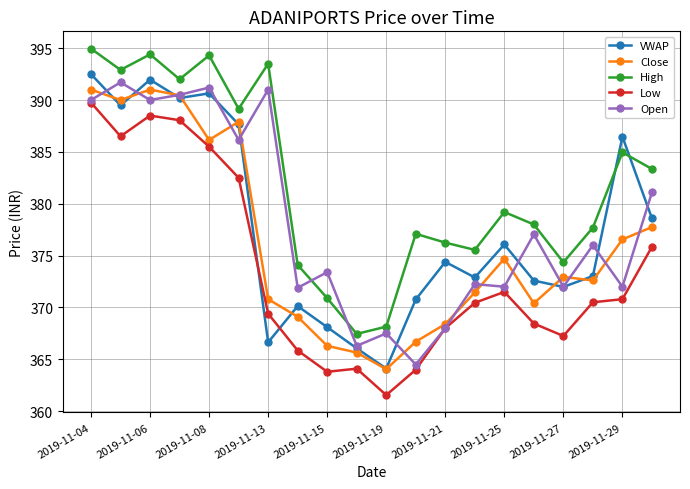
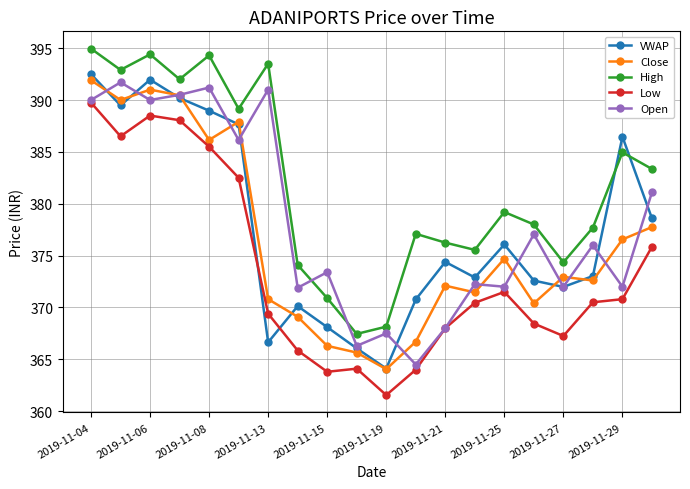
  {
    "VWAP": {
      "2019-11-04": 392.5,
      "2019-11-06": 392.0,
-     "2019-11-08": 390.6,
+     "2019-11-08": 389.0,
      "2019-11-13": 366.6,
      "2019-11-15": 368.1,
      "2019-11-21": 374.4,
      "2019-11-25": 376.1,
      "2019-11-29": 386.5
    },
    "Close": {
-     "2019-11-04": 391.0,
+     "2019-11-04": 391.9,
      "2019-11-06": 391.0,
      "2019-11-08": 386.2,
      "2019-11-13": 370.8,
      "2019-11-15": 366.3,
-     "2019-11-21": 368.4,
+     "2019-11-21": 372.1,
      "2019-11-25": 374.7,
      "2019-11-27": 373.0,
      "2019-11-29": 376.6
    },
    "High": {
      "2019-11-04": 395.0,
      "2019-11-06": 394.4,
      "2019-11-08": 394.3,
      "2019-11-13": 393.5,
      "2019-11-15": 370.9,
      "2019-11-19": 368.2,
      "2019-11-21": 376.3,
      "2019-11-25": 379.2,
      "2019-11-27": 374.4,
      "2019-11-29": 385.0
    },
    "Low": {
      "2019-11-04": 389.8,
      "2019-11-06": 388.5,
      "2019-11-08": 385.5,
      "2019-11-13": 369.4,
      "2019-11-15": 363.8,
      "2019-11-19": 361.6,
      "2019-11-25": 371.5,
      "2019-11-27": 367.3,
      "2019-11-29": 370.8
    },
    "Open": {
      "2019-11-04": 390.0,
      "2019-11-06": 390.0,
      "2019-11-08": 391.2,
      "2019-11-13": 391.0,
      "2019-11-15": 373.4,
      "2019-11-19": 367.5,
      "2019-11-25": 372.0,
      "2019-11-29": 372.0
    }
  }
